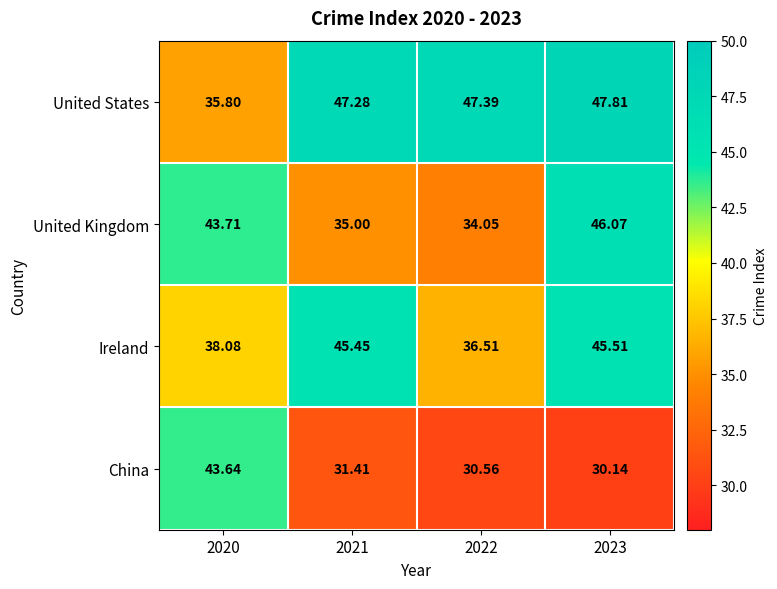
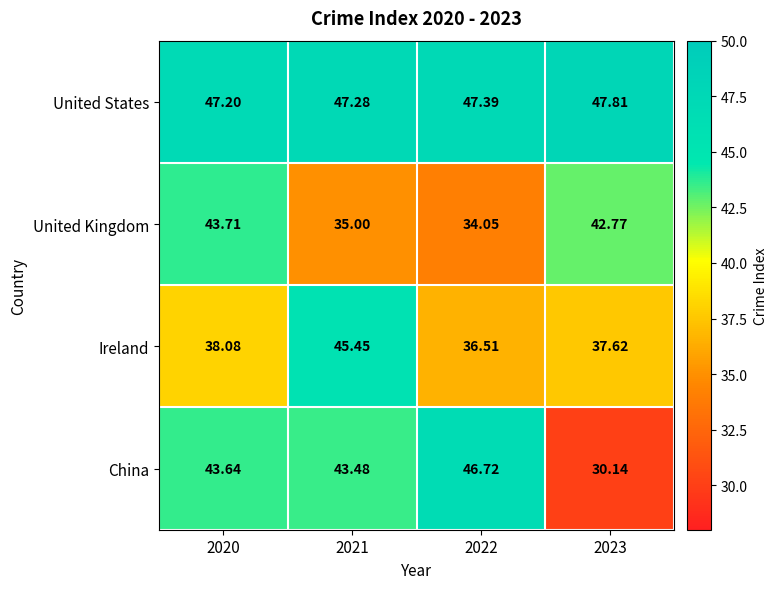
  {
    "United States": {
-     "2020": 35.80,
+     "2020": 47.20,
      "2021": 47.28,
      "2022": 47.39,
      "2023": 47.81
    },
    "United Kingdom": {
      "2020": 43.71,
      "2021": 35.00,
      "2022": 34.05,
-     "2023": 46.07
+     "2023": 42.77
    },
    "Ireland": {
      "2020": 38.08,
      "2021": 45.45,
      "2022": 36.51,
-     "2023": 45.51
+     "2023": 37.62
    },
    "China": {
      "2020": 43.64,
-     "2021": 31.41,
-     "2022": 30.56,
+     "2021": 43.48,
+     "2022": 46.72,
      "2023": 30.14
    }
  }
